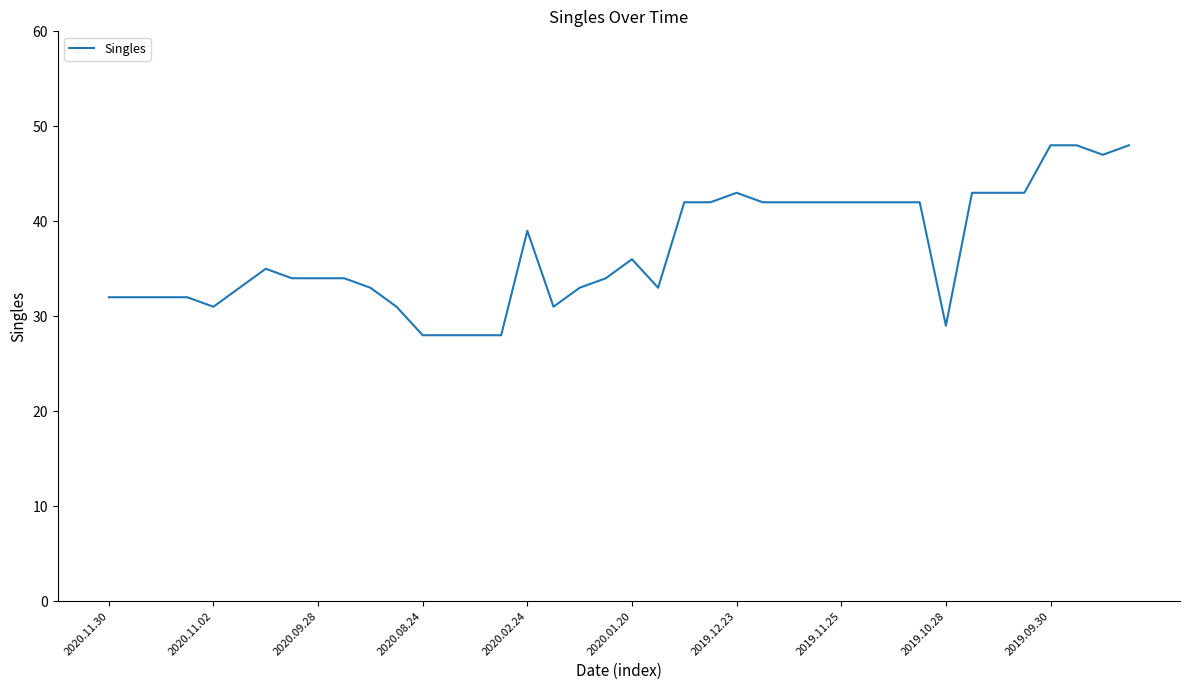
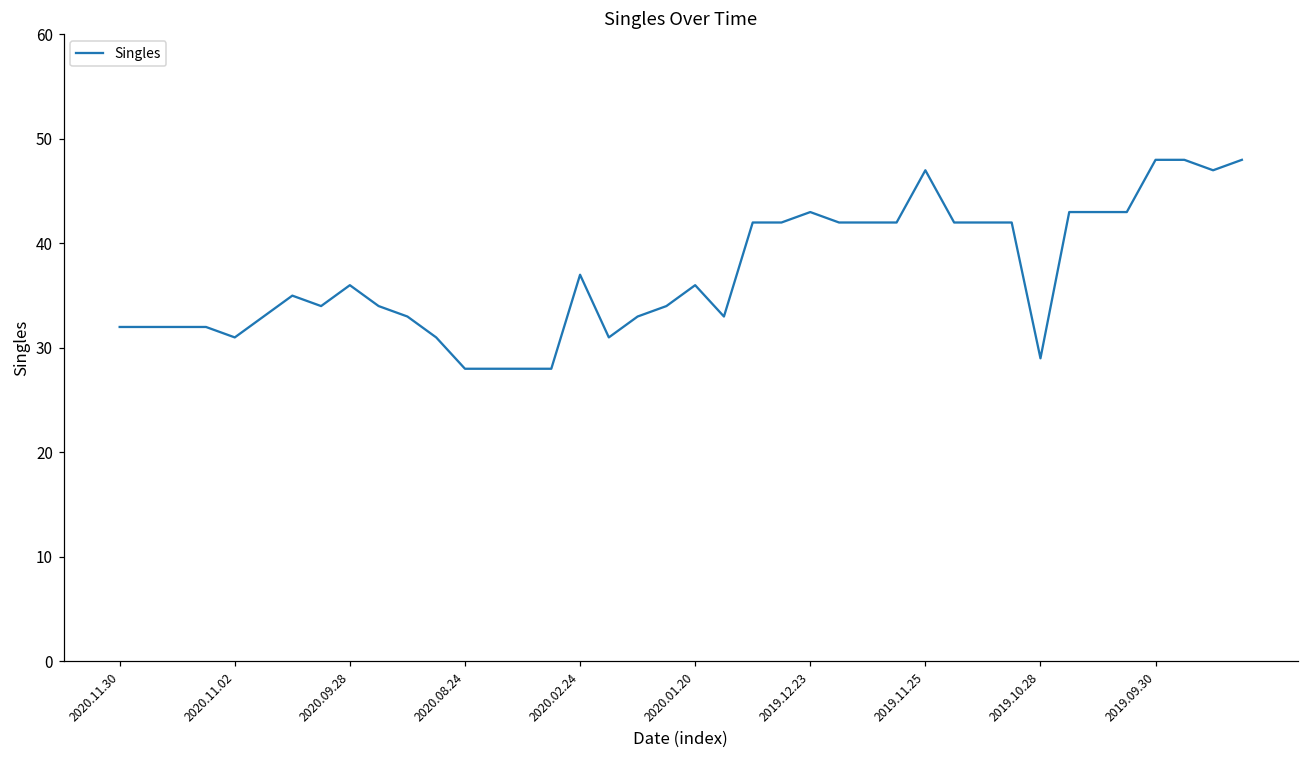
  {
    "2020.11.30": 32,
    "2020.11.02": 31,
-   "2020.09.28": 34,
+   "2020.09.28": 36,
    "2020.08.24": 28,
-   "2020.02.24": 39,
+   "2020.02.24": 37,
    "2020.01.20": 36,
    "2019.12.23": 43,
-   "2019.11.25": 42,
+   "2019.11.25": 47,
    "2019.10.28": 29,
    "2019.09.30": 48
  }
